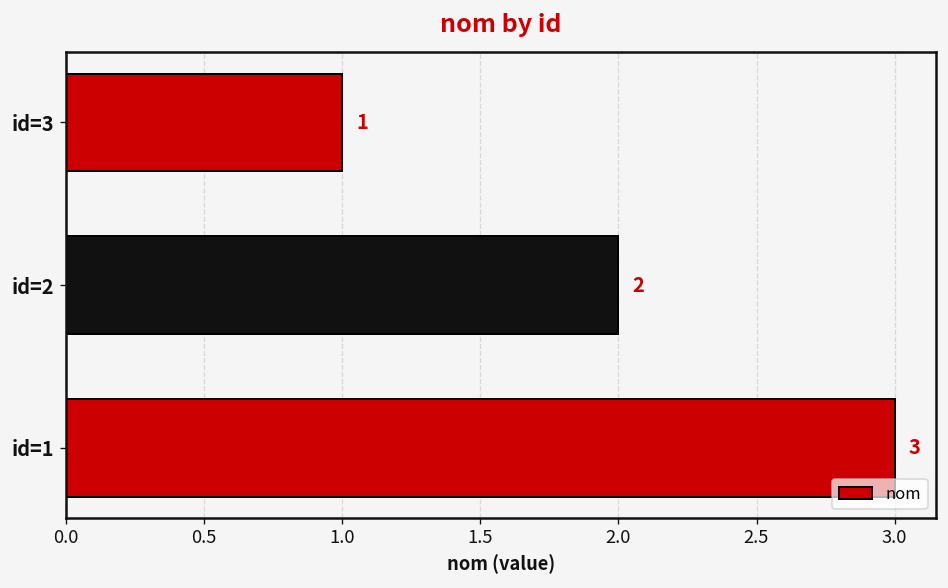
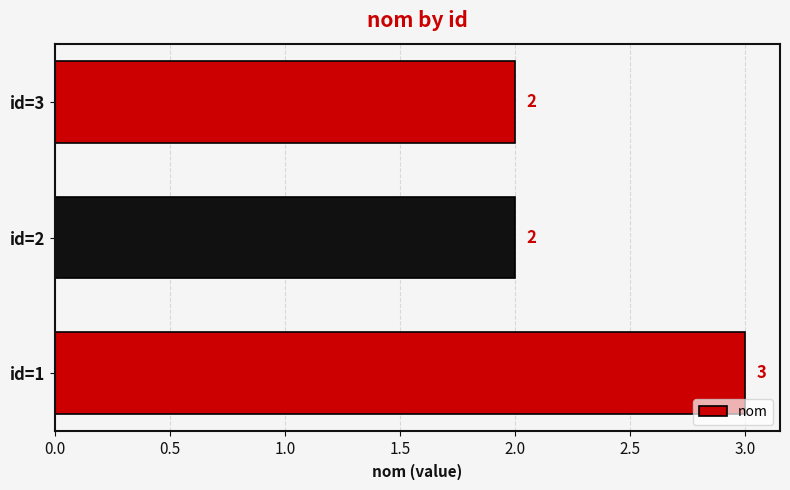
  {
-   "id=3": 1,
+   "id=3": 2,
    "id=2": 2,
    "id=1": 3
  }
